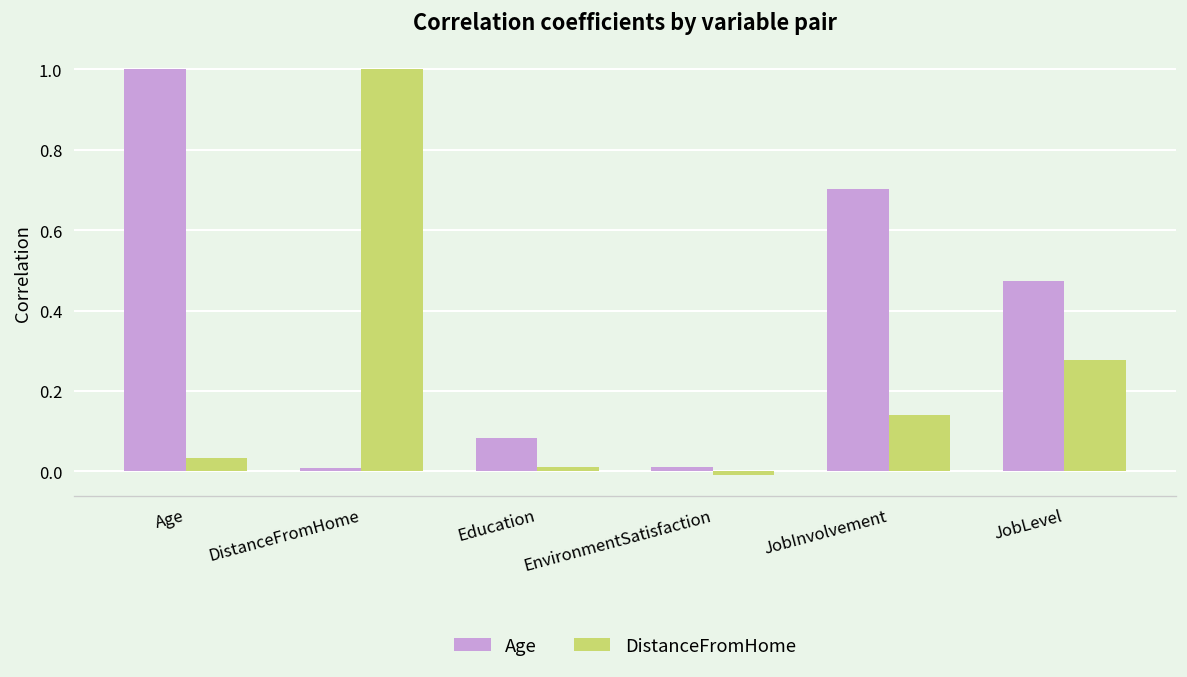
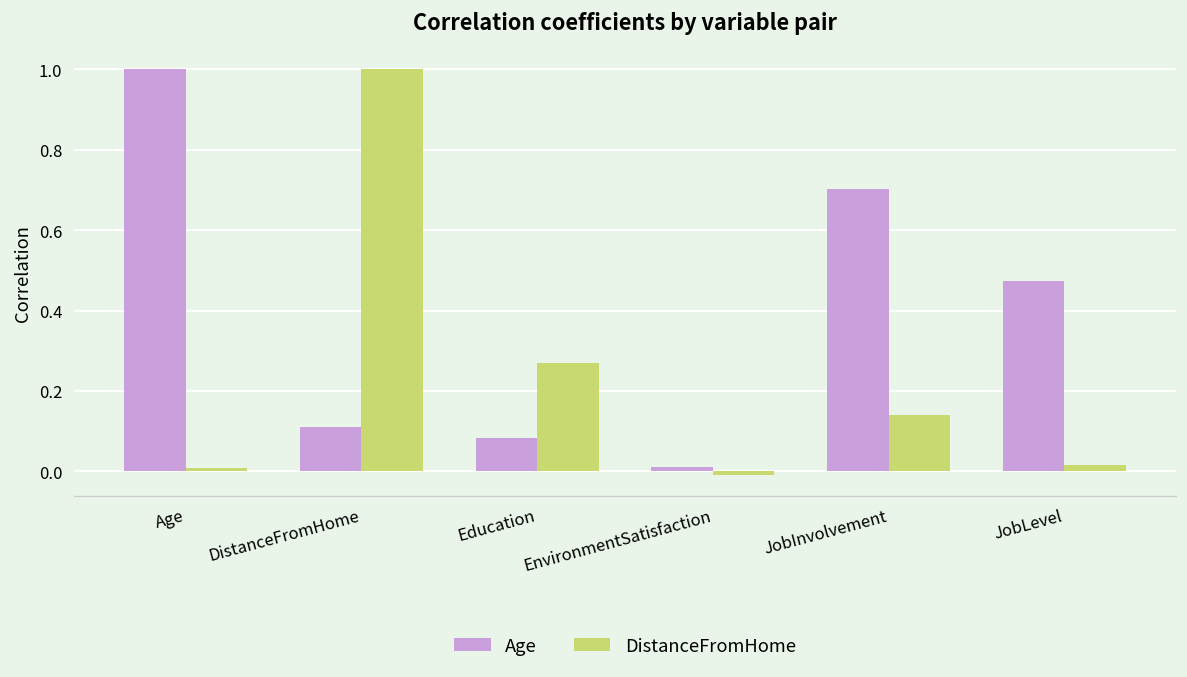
  {
    "Age": {
      "Age": 1.00,
-     "DistanceFromHome": 0.01,
+     "DistanceFromHome": 0.11,
      "Education": 0.08,
      "EnvironmentSatisfaction": 0.01,
      "JobInvolvement": 0.70,
      "JobLevel": 0.47
    },
    "DistanceFromHome": {
-     "Age": 0.03,
+     "Age": 0.01,
      "DistanceFromHome": 1.00,
-     "Education": 0.01,
+     "Education": 0.27,
      "EnvironmentSatisfaction": -0.01,
      "JobInvolvement": 0.14,
-     "JobLevel": 0.28
+     "JobLevel": 0.02
    }
  }
